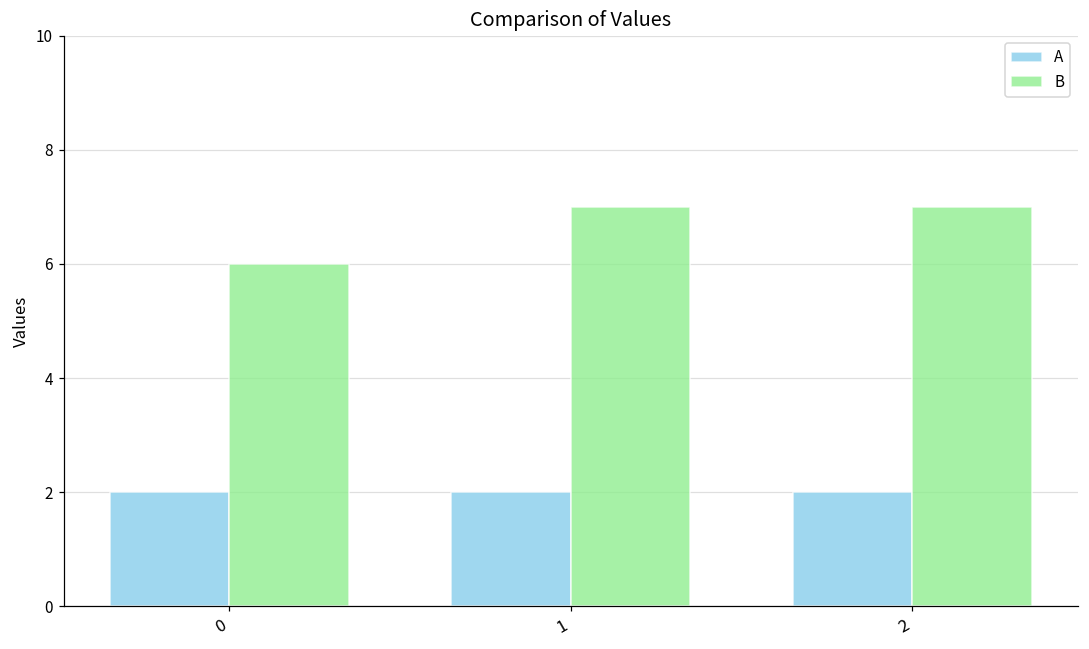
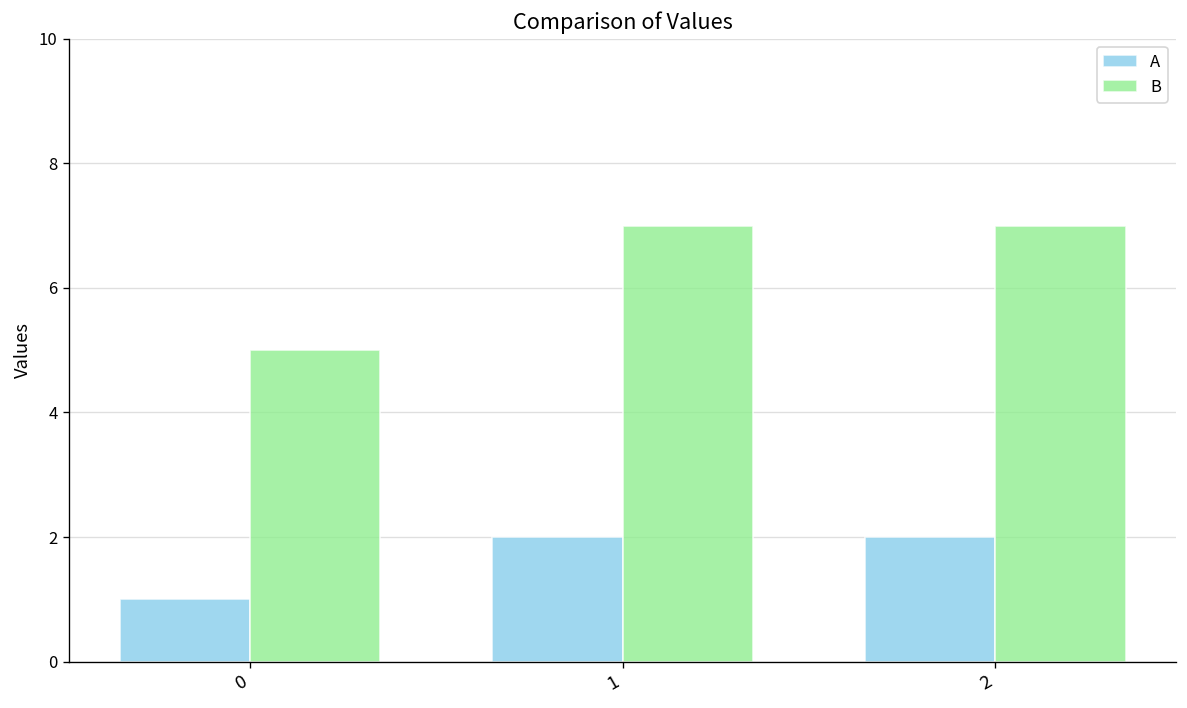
  {
    "A": {
-     "0": 2,
+     "0": 1,
      "1": 2,
      "2": 2
    },
    "B": {
-     "0": 6,
+     "0": 5,
      "1": 7,
      "2": 7
    }
  }
